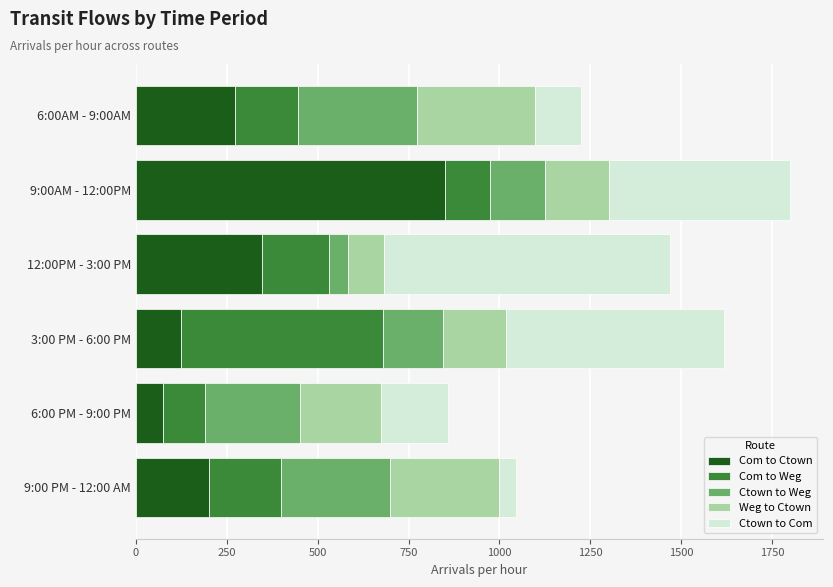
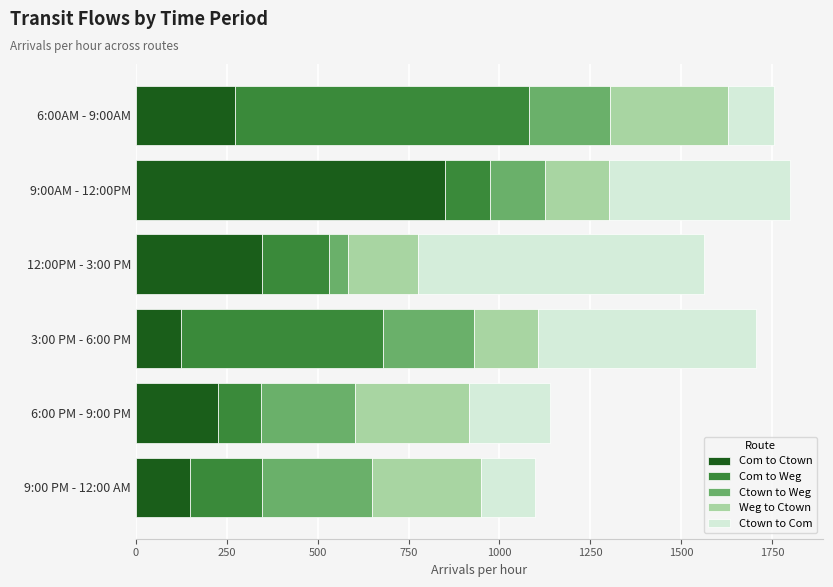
  {
    "Com to Ctown": {
      "6:00AM - 9:00AM": 270,
      "9:00AM - 12:00PM": 850,
      "12:00PM - 3:00 PM": 350,
      "3:00 PM - 6:00 PM": 130,
-     "6:00 PM - 9:00 PM": 70,
-     "9:00 PM - 12:00 AM": 200
+     "6:00 PM - 9:00 PM": 230,
+     "9:00 PM - 12:00 AM": 150
    },
    "Com to Weg": {
-     "6:00AM - 9:00AM": 180,
+     "6:00AM - 9:00AM": 810,
      "9:00AM - 12:00PM": 130,
      "12:00PM - 3:00 PM": 190,
      "3:00 PM - 6:00 PM": 560,
      "6:00 PM - 9:00 PM": 120,
      "9:00 PM - 12:00 AM": 200
    },
    "Ctown to Weg": {
-     "6:00AM - 9:00AM": 330,
+     "6:00AM - 9:00AM": 220,
      "9:00AM - 12:00PM": 150,
      "12:00PM - 3:00 PM": 50,
-     "3:00 PM - 6:00 PM": 160,
+     "3:00 PM - 6:00 PM": 250,
      "6:00 PM - 9:00 PM": 260,
      "9:00 PM - 12:00 AM": 300
    },
    "Weg to Ctown": {
      "6:00AM - 9:00AM": 330,
      "9:00AM - 12:00PM": 180,
-     "12:00PM - 3:00 PM": 100,
+     "12:00PM - 3:00 PM": 190,
      "3:00 PM - 6:00 PM": 180,
-     "6:00 PM - 9:00 PM": 230,
+     "6:00 PM - 9:00 PM": 310,
      "9:00 PM - 12:00 AM": 300
    },
    "Ctown to Com": {
      "6:00AM - 9:00AM": 130,
      "9:00AM - 12:00PM": 500,
      "12:00PM - 3:00 PM": 790,
      "3:00 PM - 6:00 PM": 600,
-     "6:00 PM - 9:00 PM": 180,
-     "9:00 PM - 12:00 AM": 50
+     "6:00 PM - 9:00 PM": 230,
+     "9:00 PM - 12:00 AM": 150
    }
  }
